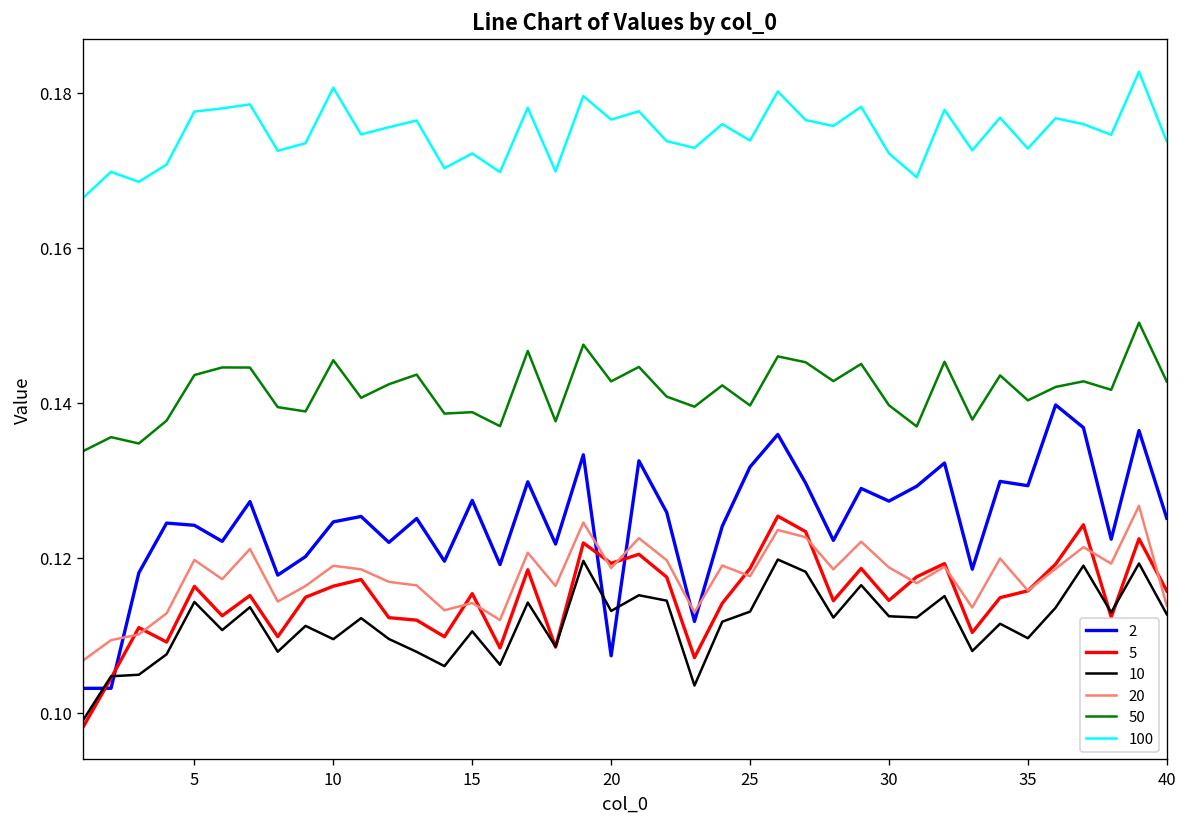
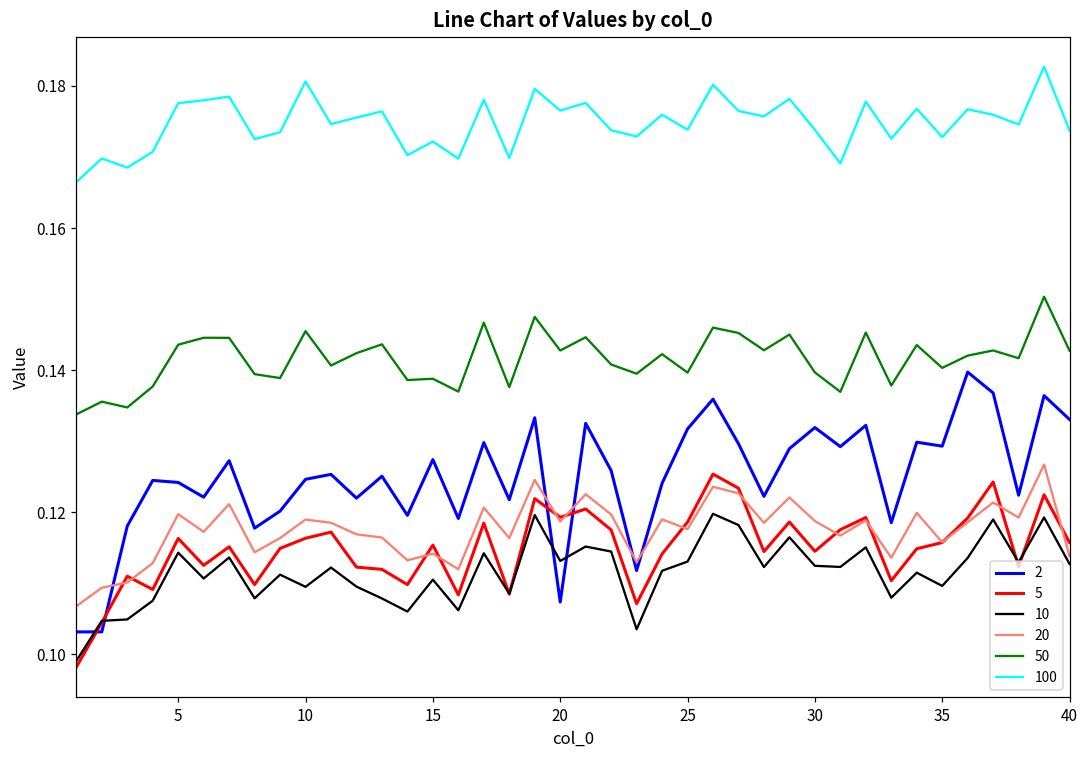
  {
    "2": {
      "5": 0.124,
      "10": 0.125,
      "15": 0.127,
      "20": 0.107,
      "25": 0.132,
-     "30": 0.127,
+     "30": 0.132,
      "35": 0.129,
-     "40": 0.125
+     "40": 0.133
    },
    "5": {
      "5": 0.116,
      "10": 0.116,
      "15": 0.115,
      "20": 0.119,
      "25": 0.119,
      "30": 0.114,
      "40": 0.116
    },
    "10": {
      "5": 0.114,
      "10": 0.109,
      "15": 0.110,
      "20": 0.113,
      "25": 0.113,
      "30": 0.112,
      "35": 0.110,
      "40": 0.113
    },
    "20": {
      "5": 0.120,
      "10": 0.119,
      "15": 0.114,
      "20": 0.119,
      "25": 0.118,
      "30": 0.119,
      "40": 0.114
    },
    "50": {
      "5": 0.144,
      "10": 0.145,
      "15": 0.139,
      "20": 0.143,
      "25": 0.140,
      "30": 0.140,
      "35": 0.140,
      "40": 0.143
    },
    "100": {
      "5": 0.178,
      "10": 0.181,
      "15": 0.172,
      "20": 0.177,
      "25": 0.174,
-     "30": 0.172,
+     "30": 0.174,
      "35": 0.173,
      "40": 0.174
    }
  }
